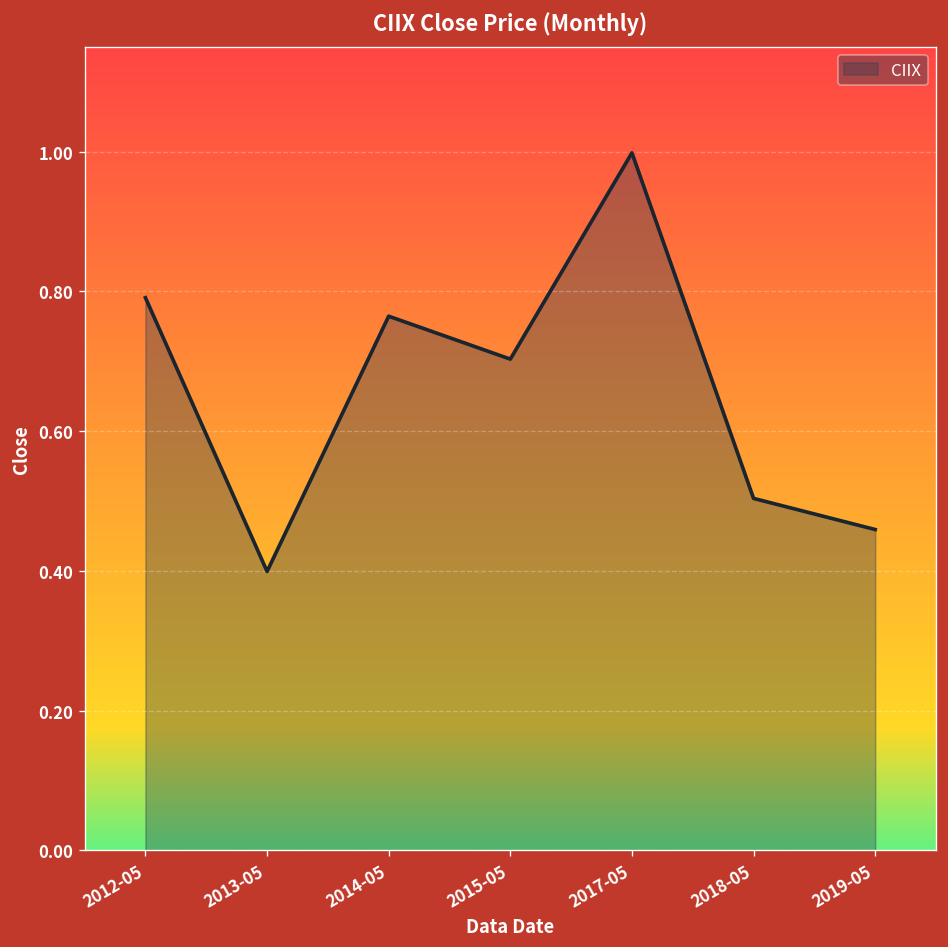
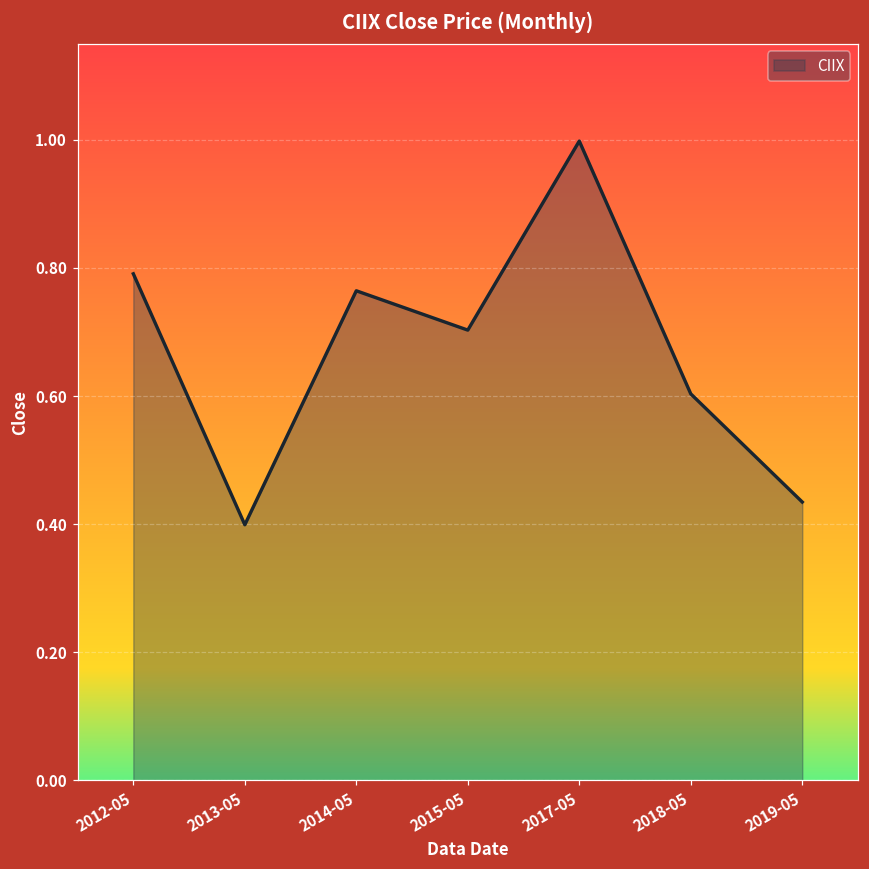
  {
    "2012-05": 0.79,
    "2013-05": 0.40,
    "2014-05": 0.76,
    "2015-05": 0.70,
    "2017-05": 1.00,
-   "2018-05": 0.50,
-   "2019-05": 0.46
+   "2018-05": 0.60,
+   "2019-05": 0.43
  }
